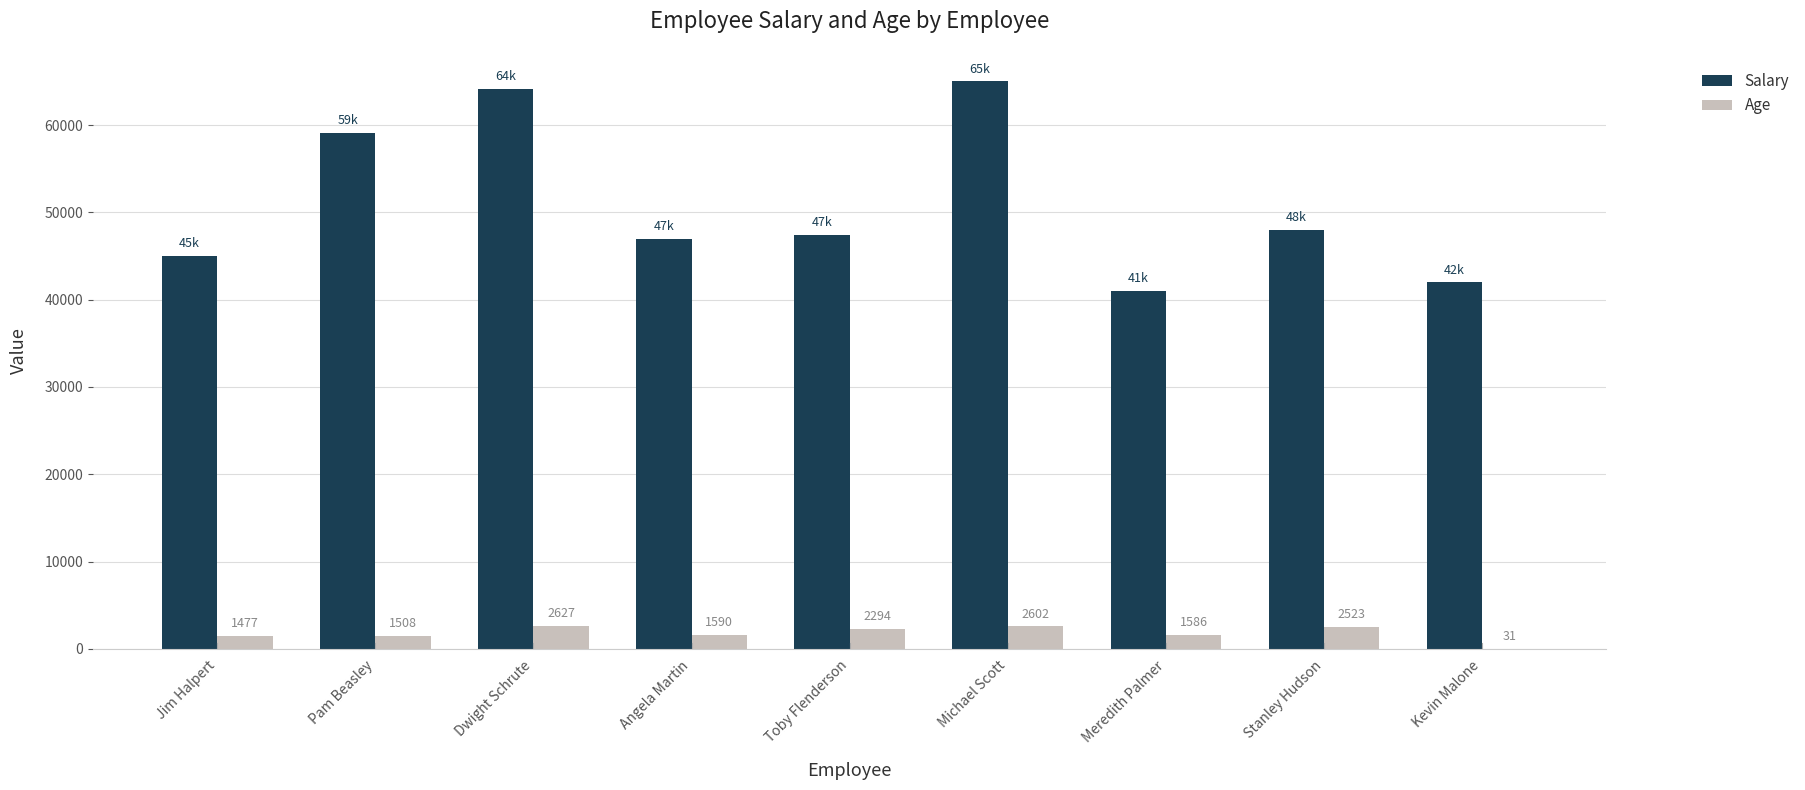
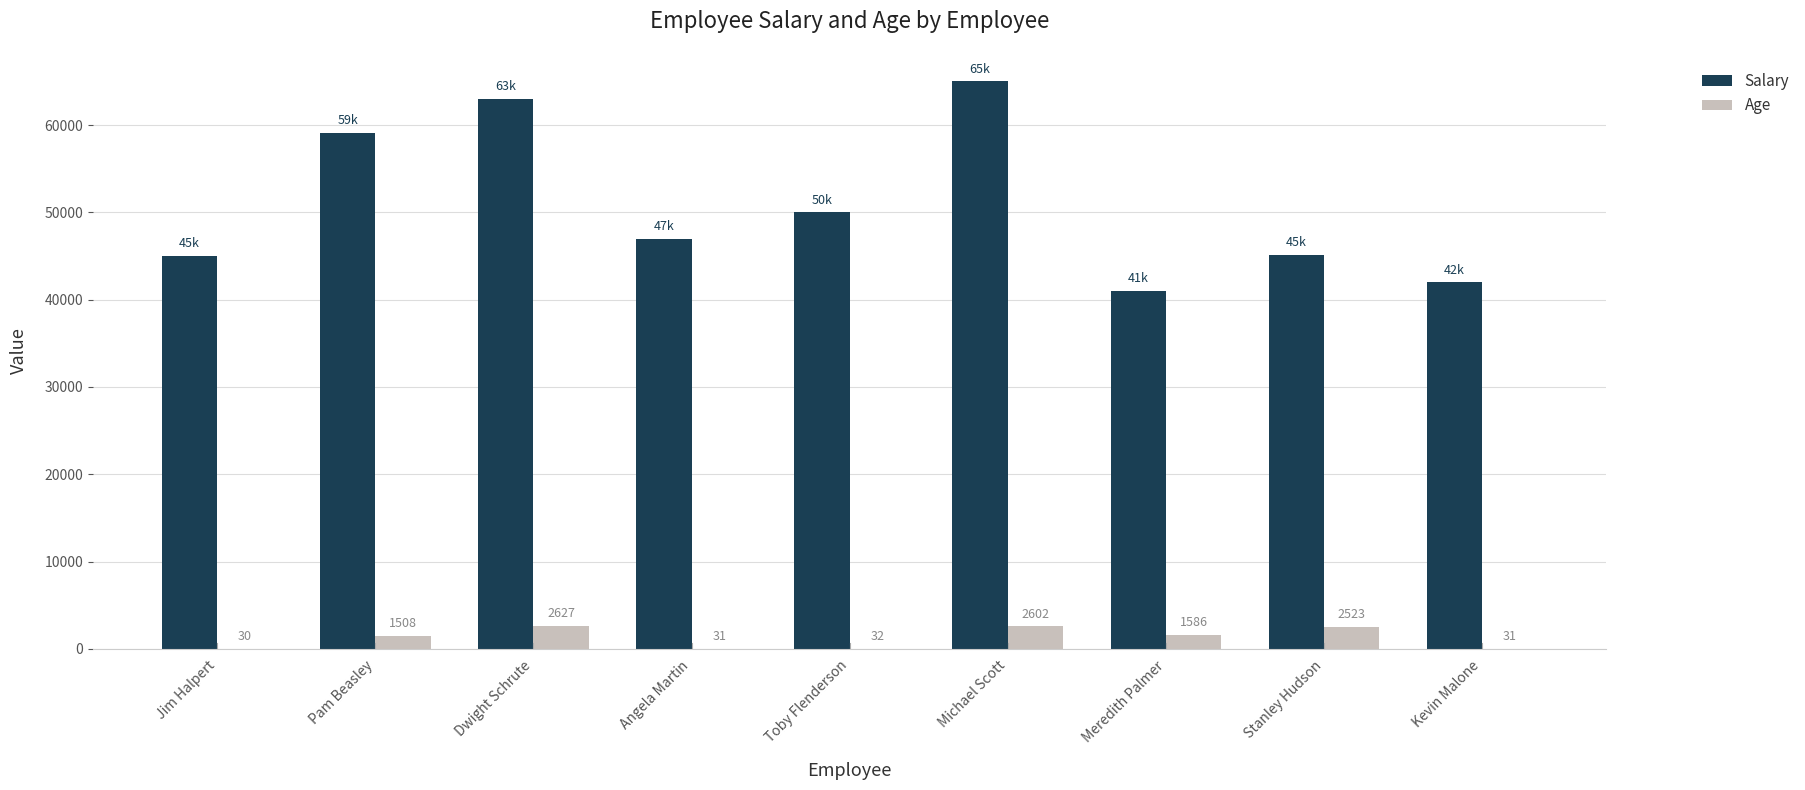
  {
    "Salary": {
      "Jim Halpert": "45k",
      "Pam Beasley": "59k",
-     "Dwight Schrute": "64k",
+     "Dwight Schrute": "63k",
      "Angela Martin": "47k",
-     "Toby Flenderson": "47k",
+     "Toby Flenderson": "50k",
      "Michael Scott": "65k",
      "Meredith Palmer": "41k",
-     "Stanley Hudson": "48k",
+     "Stanley Hudson": "45k",
      "Kevin Malone": "42k"
    },
    "Age": {
-     "Jim Halpert": "1477",
+     "Jim Halpert": "30",
      "Pam Beasley": "1508",
      "Dwight Schrute": "2627",
-     "Angela Martin": "1590",
-     "Toby Flenderson": "2294",
+     "Angela Martin": "31",
+     "Toby Flenderson": "32",
      "Michael Scott": "2602",
      "Meredith Palmer": "1586",
      "Stanley Hudson": "2523",
      "Kevin Malone": "31"
    }
  }
